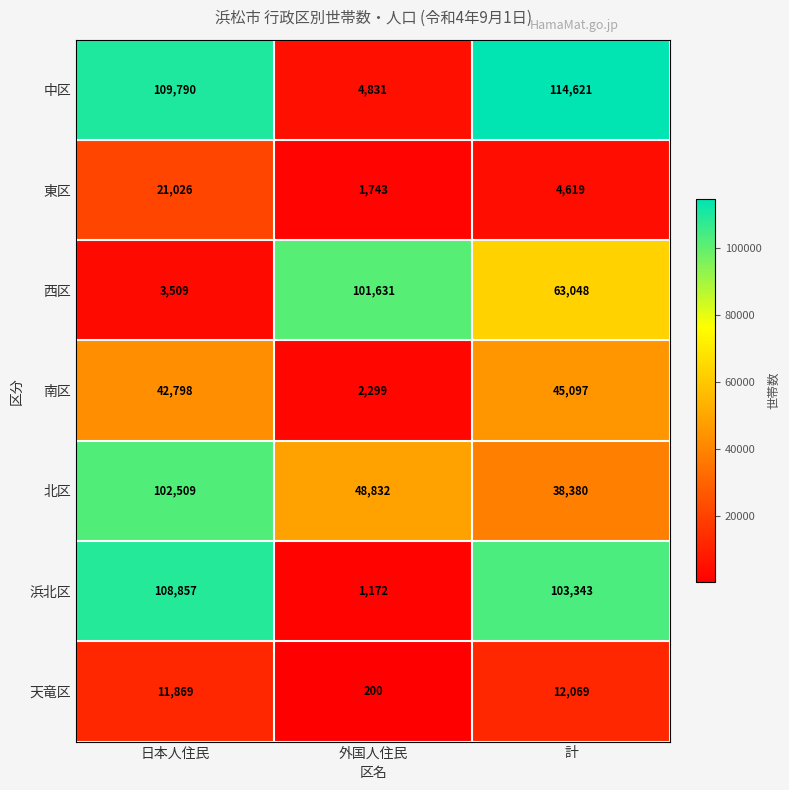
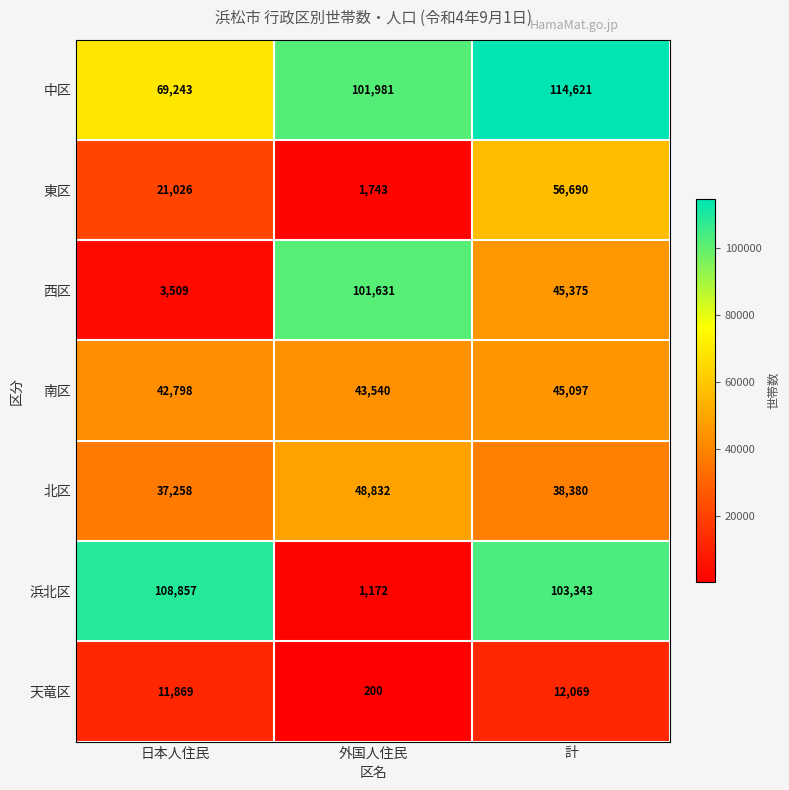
  {
    "中区": {
-     "日本人住民": "109,790",
-     "外国人住民": "4,831",
+     "日本人住民": "69,243",
+     "外国人住民": "101,981",
      "計": "114,621"
    },
    "東区": {
      "日本人住民": "21,026",
      "外国人住民": "1,743",
-     "計": "4,619"
+     "計": "56,690"
    },
    "西区": {
      "日本人住民": "3,509",
      "外国人住民": "101,631",
-     "計": "63,048"
+     "計": "45,375"
    },
    "南区": {
      "日本人住民": "42,798",
-     "外国人住民": "2,299",
+     "外国人住民": "43,540",
      "計": "45,097"
    },
    "北区": {
-     "日本人住民": "102,509",
+     "日本人住民": "37,258",
      "外国人住民": "48,832",
      "計": "38,380"
    },
    "浜北区": {
      "日本人住民": "108,857",
      "外国人住民": "1,172",
      "計": "103,343"
    },
    "天竜区": {
      "日本人住民": "11,869",
      "外国人住民": "200",
      "計": "12,069"
    }
  }
